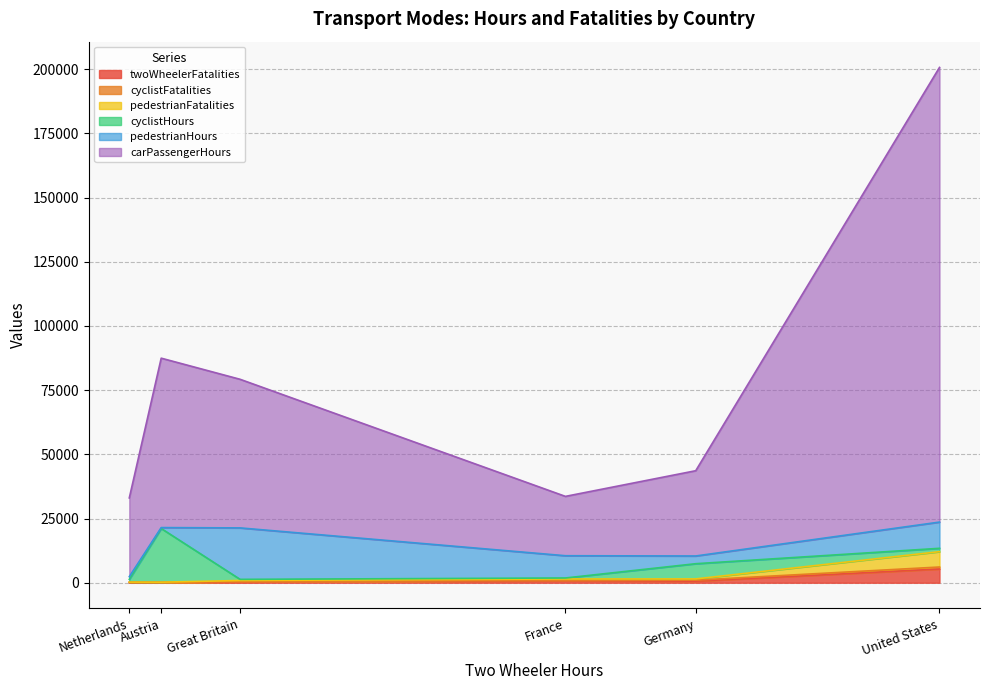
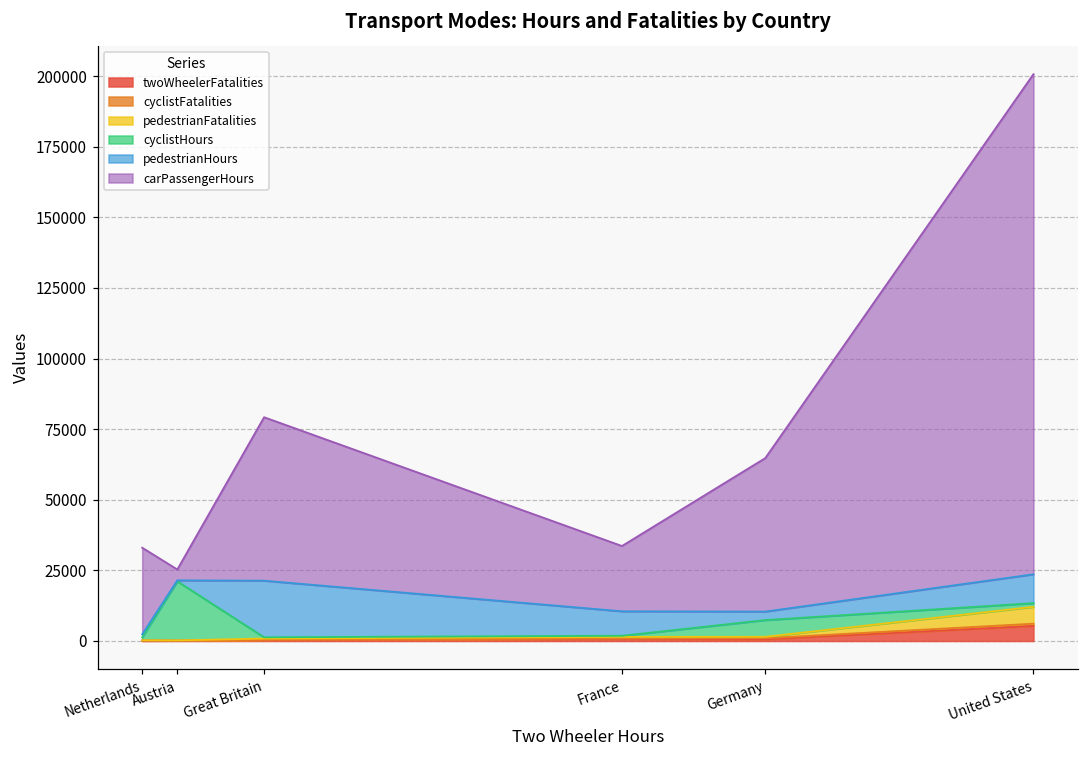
  {
    "pedestrianFatalities": {
      "United States": 6000
    },
    "cyclistHours": {
      "Netherlands": 1000,
      "Germany": 6000,
      "United States": 1000
    },
    "pedestrianHours": {
      "Netherlands": 1000,
      "Great Britain": 20000,
      "France": 9000,
      "Germany": 3000,
      "United States": 10000
    },
    "carPassengerHours": {
      "Netherlands": 31000,
-     "Austria": 66000,
+     "Austria": 4000,
      "Great Britain": 58000,
      "France": 23000,
-     "Germany": 33000,
+     "Germany": 54000,
      "United States": 177000
    }
  }
